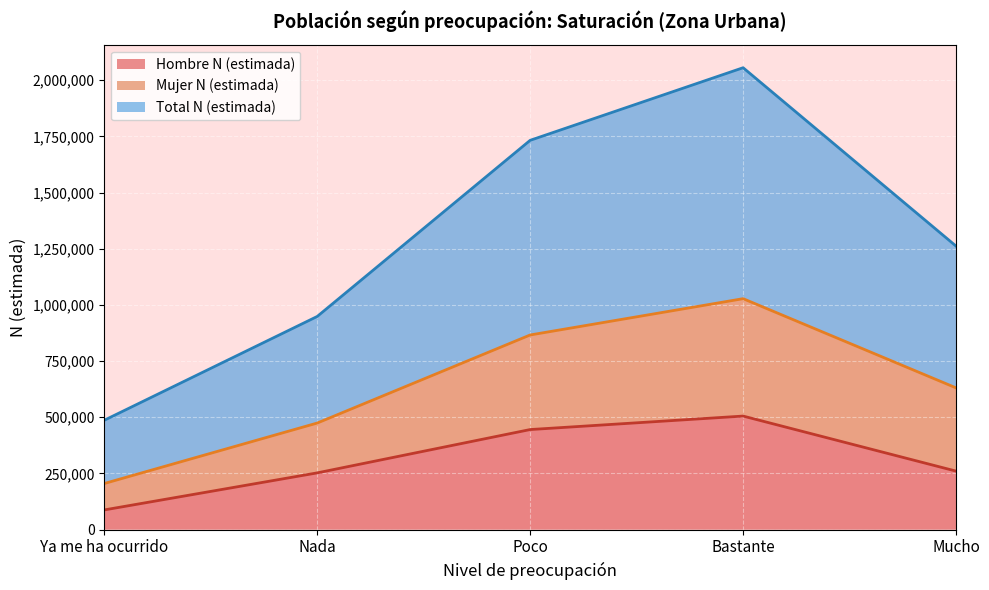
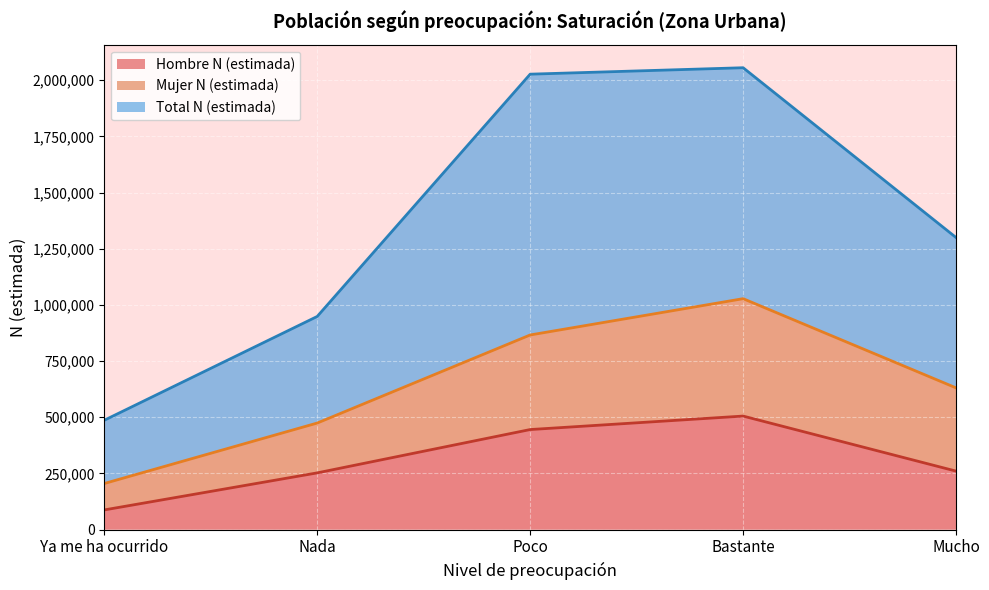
  {
    "Total N (estimada)": {
      "Ya me ha ocurrido": "280,000",
      "Nada": "470,000",
-     "Poco": "870,000",
+     "Poco": "1,160,000",
      "Bastante": "1,030,000",
-     "Mucho": "630,000"
+     "Mucho": "670,000"
    }
  }
